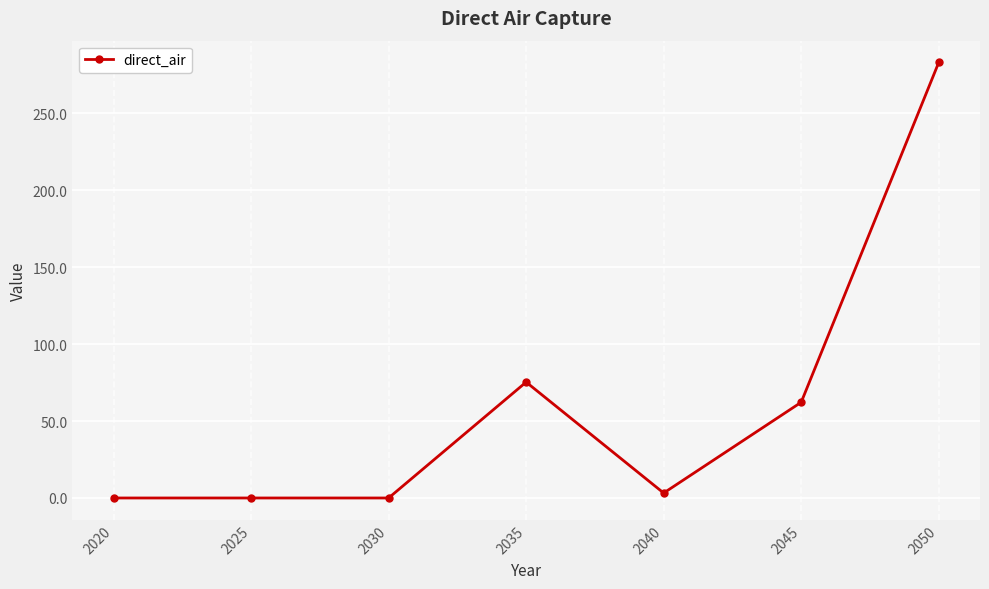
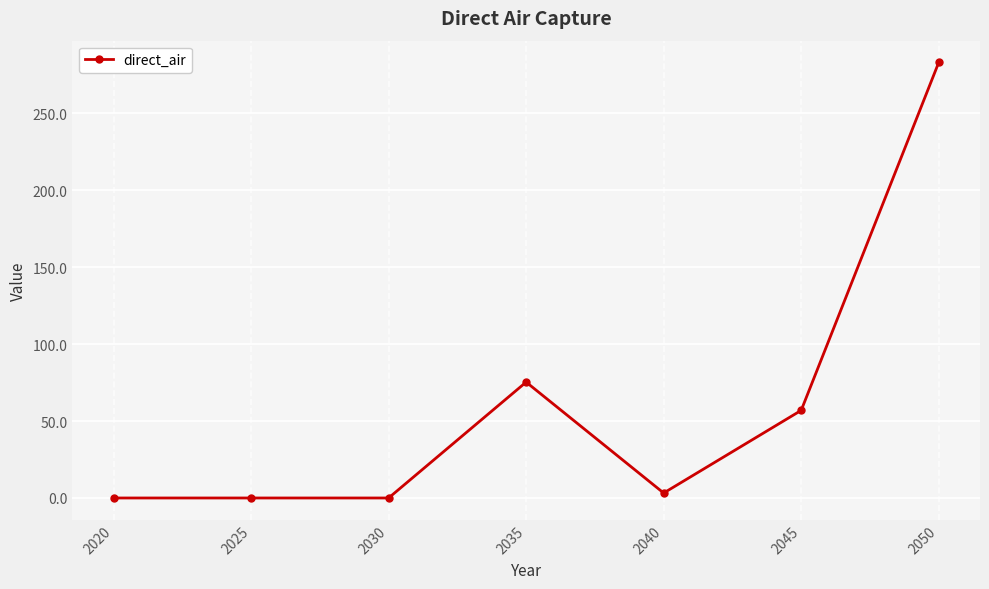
  {
    "2020": 0,
    "2025": 0,
    "2030": 0,
    "2035": 75,
    "2040": 3,
-   "2045": 62,
+   "2045": 57,
    "2050": 283
  }
